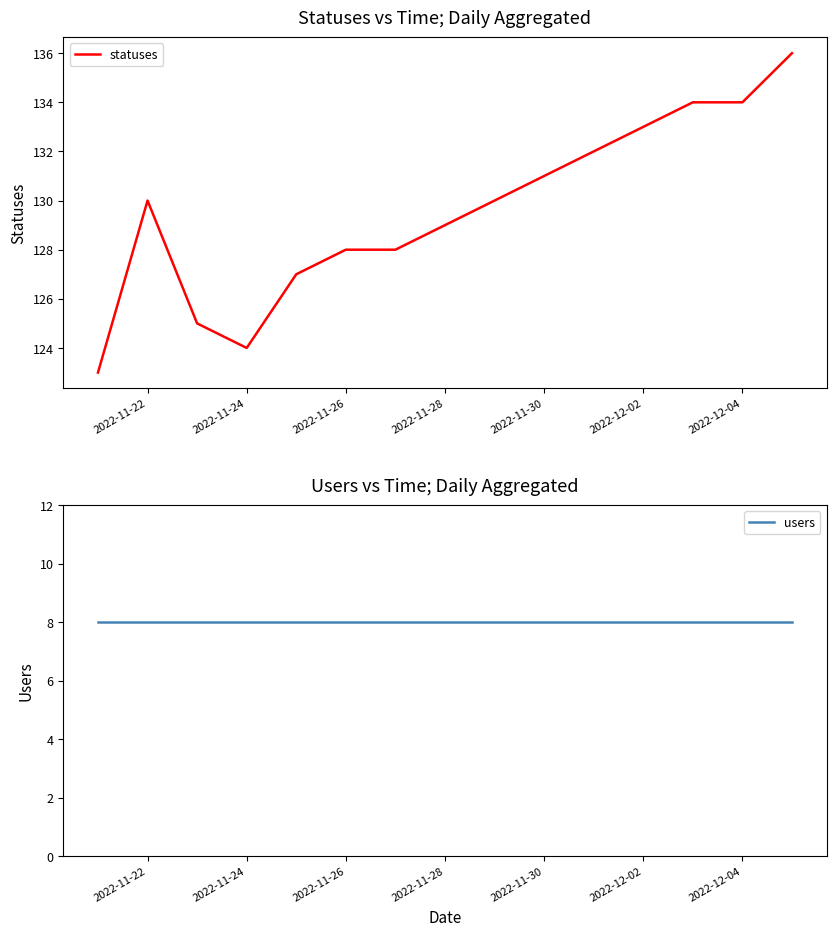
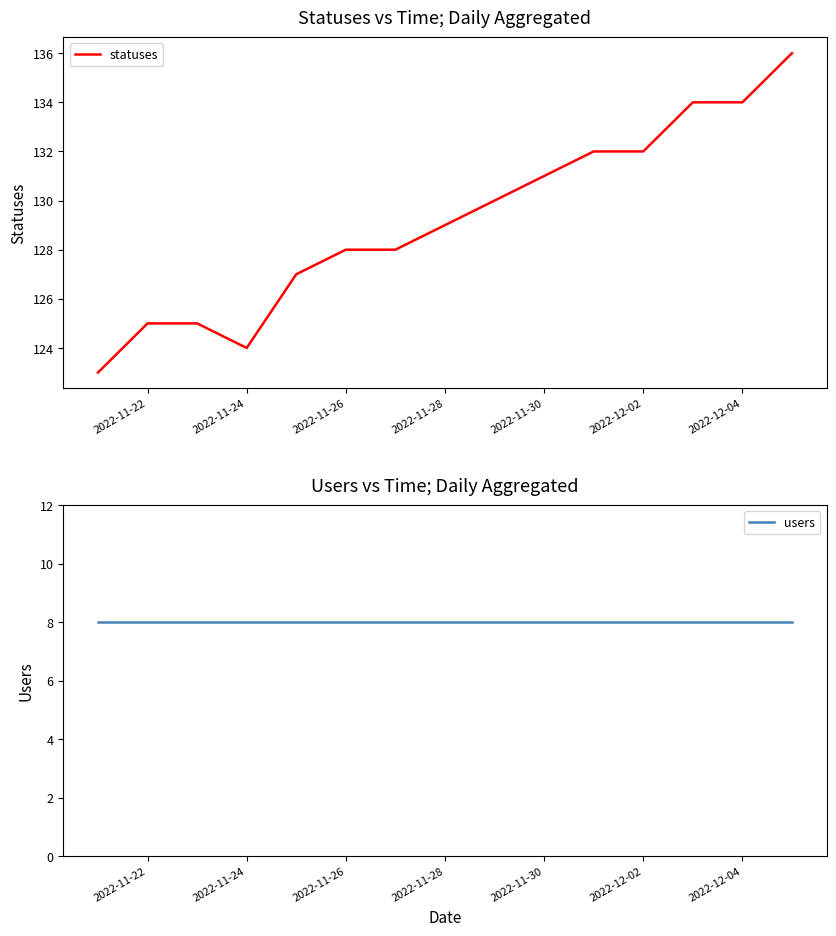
  {
    "Statuses vs Time; Daily Aggregated": {
-     "2022-11-22": 130,
+     "2022-11-22": 125,
      "2022-11-24": 124,
      "2022-11-26": 128,
      "2022-11-28": 129,
      "2022-11-30": 131,
-     "2022-12-02": 133,
+     "2022-12-02": 132,
      "2022-12-04": 134
    },
    "Users vs Time; Daily Aggregated": {
      "2022-11-22": 8.0,
      "2022-11-24": 8.0,
      "2022-11-26": 8.0,
      "2022-11-28": 8.0,
      "2022-11-30": 8.0,
      "2022-12-02": 8.0,
      "2022-12-04": 8.0
    }
  }
